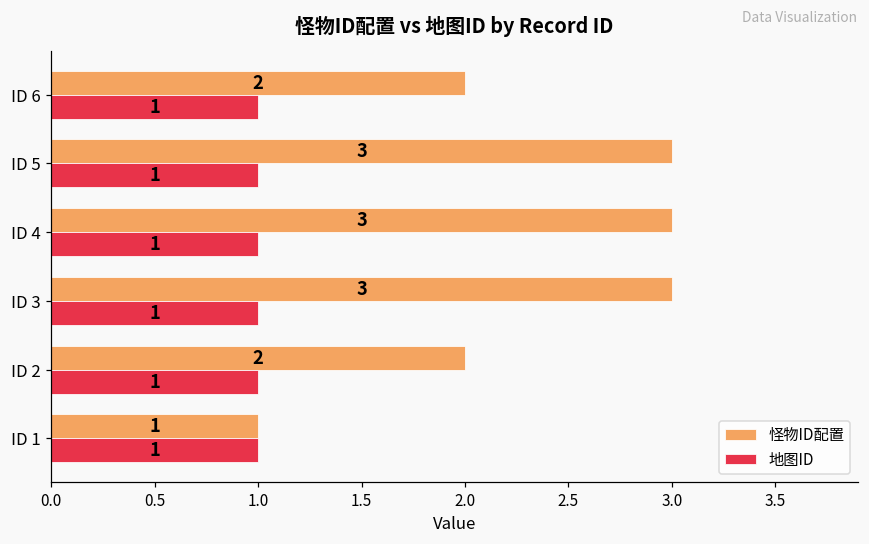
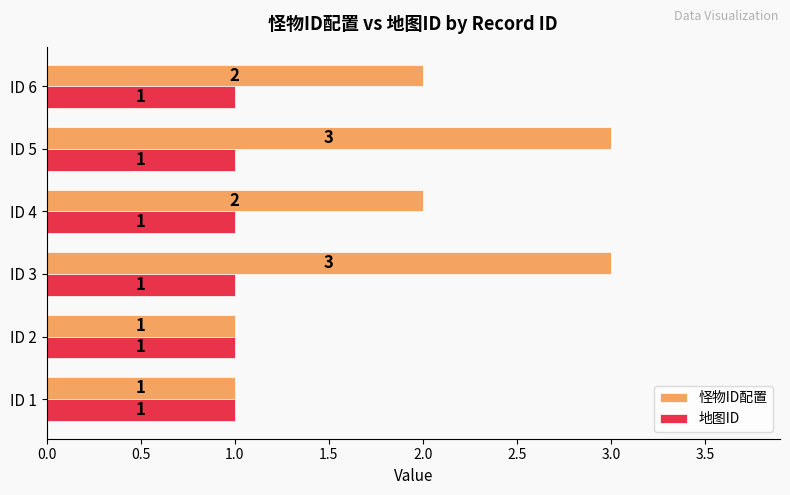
  {
    "怪物ID配置": {
      "ID 6": 2,
      "ID 5": 3,
-     "ID 4": 3,
+     "ID 4": 2,
      "ID 3": 3,
-     "ID 2": 2,
+     "ID 2": 1,
      "ID 1": 1
    },
    "地图ID": {
      "ID 6": 1,
      "ID 5": 1,
      "ID 4": 1,
      "ID 3": 1,
      "ID 2": 1,
      "ID 1": 1
    }
  }
